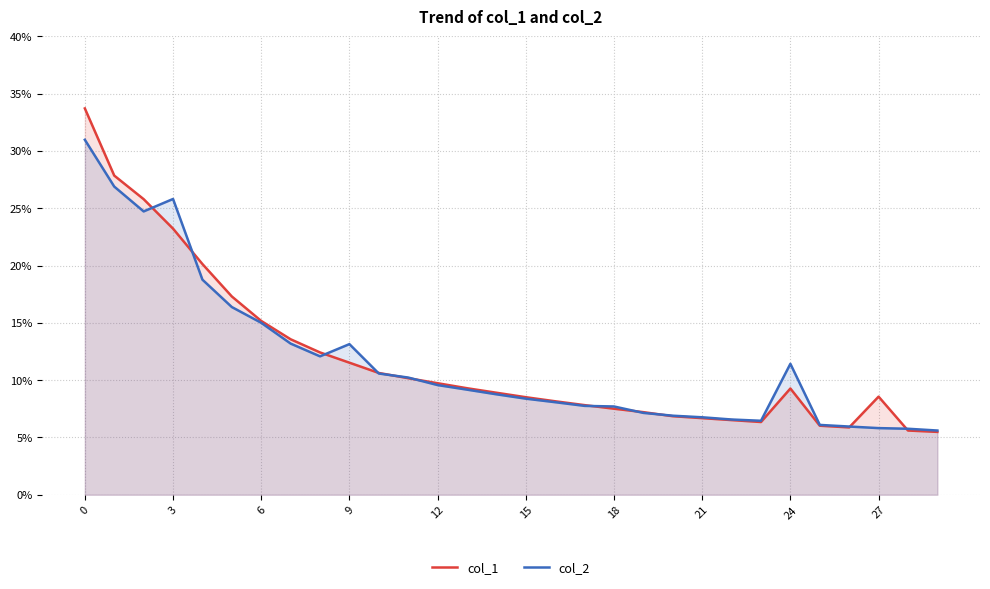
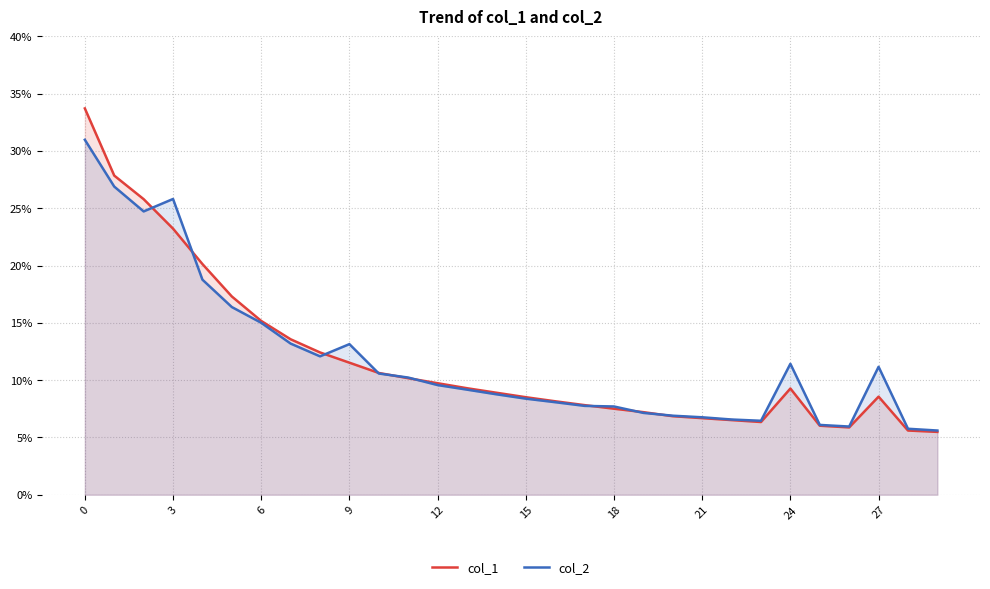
  {
    "col_1": {
      "0": "33.7%",
      "3": "23.2%",
      "9": "11.5%",
      "24": "9.3%",
      "27": "8.6%"
    },
    "col_2": {
      "0": "31.0%",
      "3": "25.8%",
      "9": "13.1%",
      "24": "11.4%",
-     "27": "5.8%"
+     "27": "11.2%"
    }
  }
